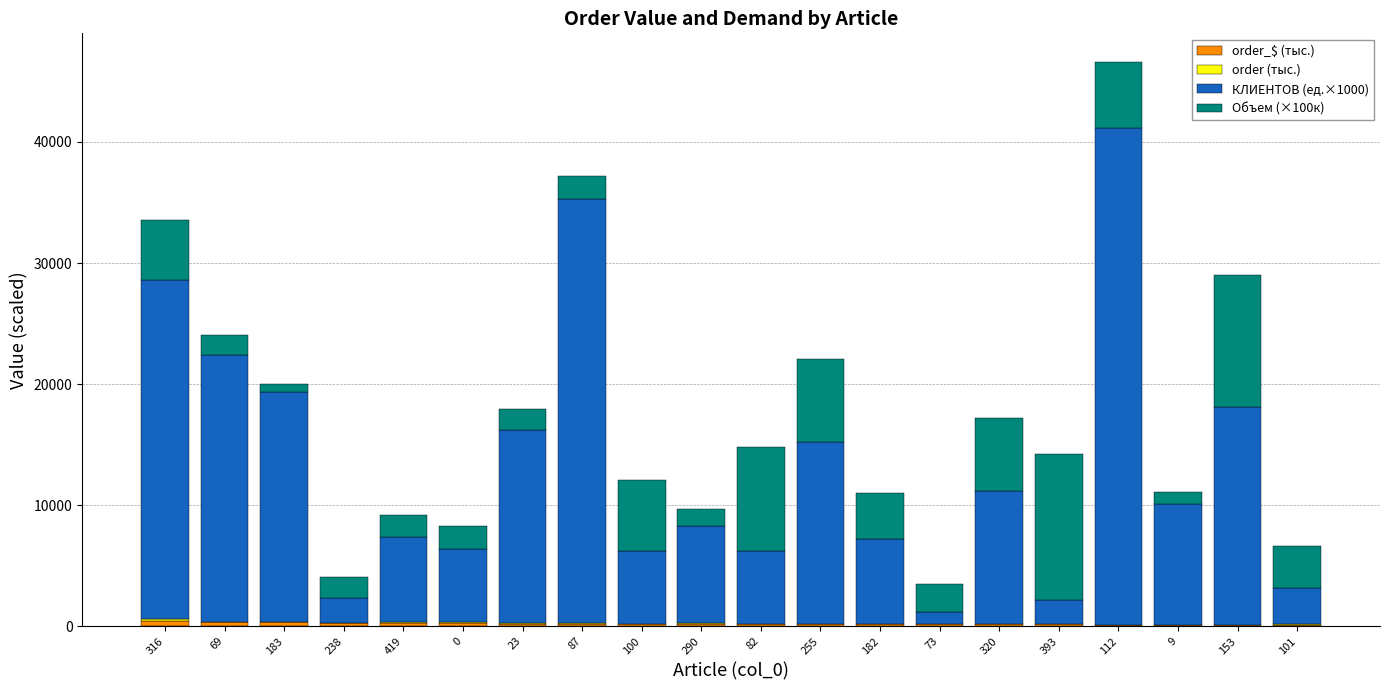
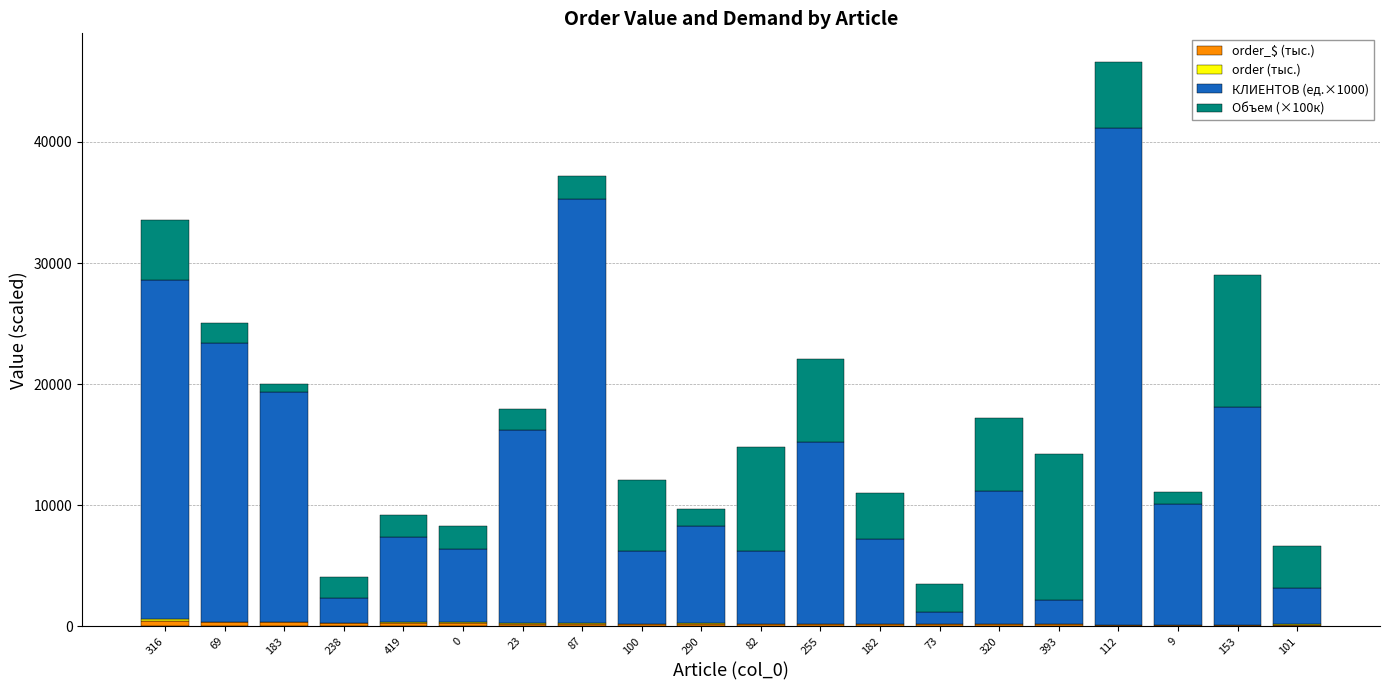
  {
    "order_$ (тыс.)": {
      "316": 500,
      "69": 400,
      "183": 300,
      "238": 300,
      "419": 300,
      "0": 300,
      "23": 200
    },
    "КЛИЕНТОВ (ед.×1000)": {
      "316": 28000,
-     "69": 22000,
+     "69": 23000,
      "183": 19000,
      "238": 2000,
      "419": 7000,
      "0": 6000,
      "23": 16000,
      "87": 35000,
      "100": 6000,
      "290": 8000,
      "82": 6000,
      "255": 15000,
      "182": 7000,
      "73": 1000,
      "320": 11000,
      "393": 2000,
      "112": 41000,
      "9": 10000,
      "153": 18000,
      "101": 3000
    },
    "Объем (×100к)": {
      "316": 5000,
      "69": 1700,
      "183": 700,
      "238": 1800,
      "419": 1800,
      "0": 1900,
      "23": 1700,
      "87": 1900,
      "100": 5900,
      "290": 1400,
      "82": 8600,
      "255": 6900,
      "182": 3800,
      "73": 2300,
      "320": 6000,
      "393": 12100,
      "112": 5500,
      "9": 1000,
      "153": 10900,
      "101": 3500
    }
  }
